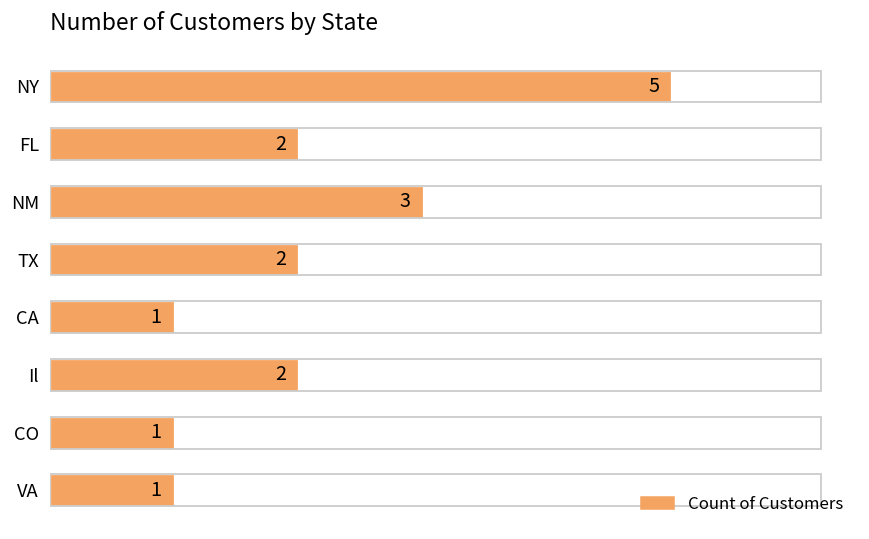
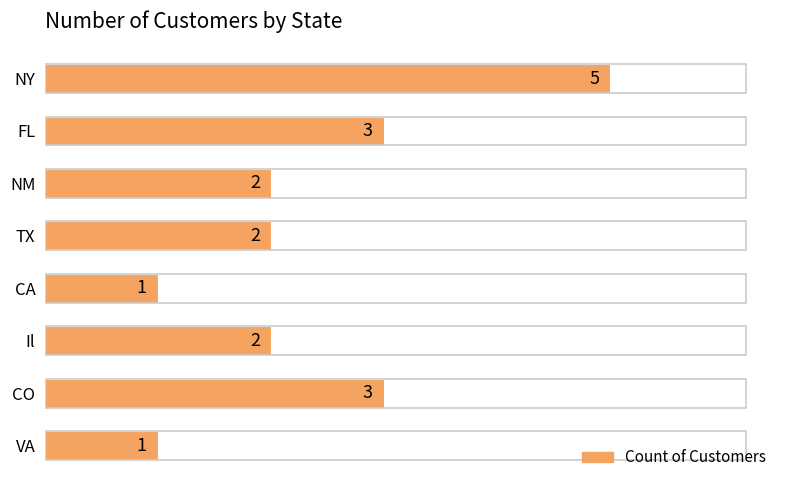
  {
    "NY": 5,
-   "FL": 2,
-   "NM": 3,
+   "FL": 3,
+   "NM": 2,
    "TX": 2,
    "CA": 1,
    "Il": 2,
-   "CO": 1,
+   "CO": 3,
    "VA": 1
  }
